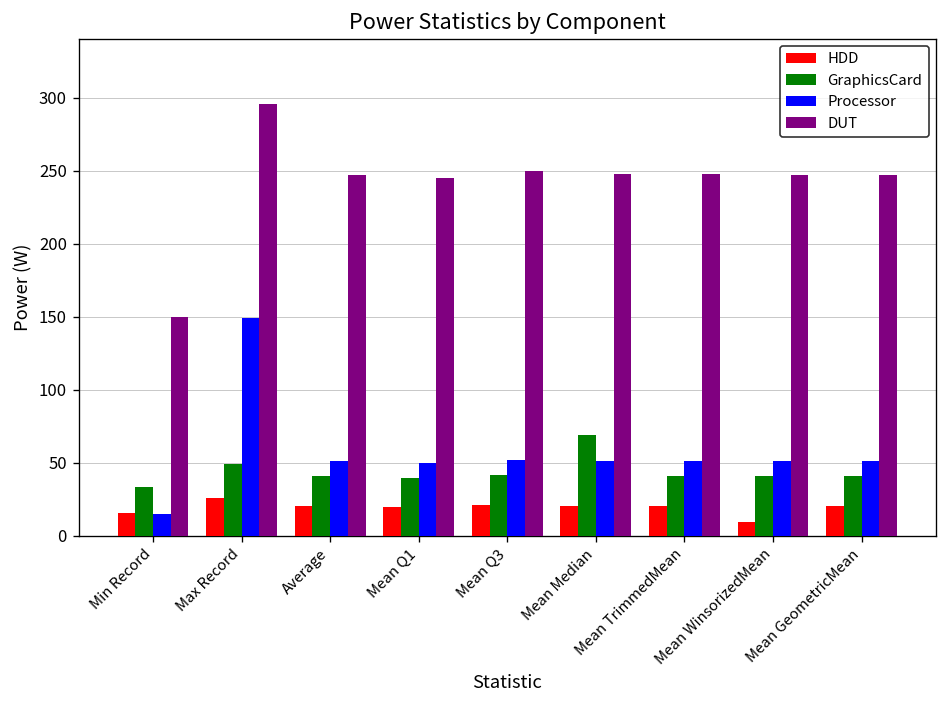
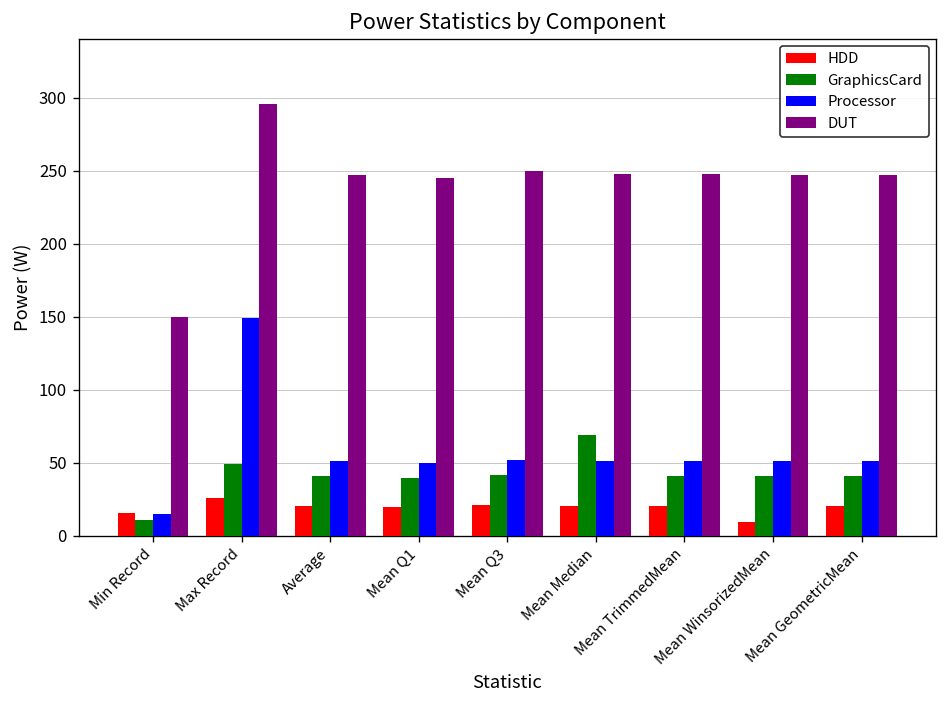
  {
    "HDD": {
      "Min Record": 15,
      "Max Record": 26,
      "Average": 20,
      "Mean Q1": 20,
      "Mean Q3": 21,
      "Mean Median": 20,
      "Mean TrimmedMean": 20,
      "Mean WinsorizedMean": 9,
      "Mean GeometricMean": 20
    },
    "GraphicsCard": {
-     "Min Record": 33,
+     "Min Record": 11,
      "Max Record": 49,
      "Average": 41,
      "Mean Q1": 40,
      "Mean Q3": 41,
      "Mean Median": 69,
      "Mean TrimmedMean": 41,
      "Mean WinsorizedMean": 41,
      "Mean GeometricMean": 41
    },
    "Processor": {
      "Min Record": 15,
      "Max Record": 149,
      "Average": 51,
      "Mean Q1": 50,
      "Mean Q3": 52,
      "Mean Median": 51,
      "Mean TrimmedMean": 51,
      "Mean WinsorizedMean": 51,
      "Mean GeometricMean": 51
    },
    "DUT": {
      "Min Record": 150,
      "Max Record": 296,
      "Average": 247,
      "Mean Q1": 245,
      "Mean Q3": 250,
      "Mean Median": 248,
      "Mean TrimmedMean": 248,
      "Mean WinsorizedMean": 247,
      "Mean GeometricMean": 247
    }
  }
